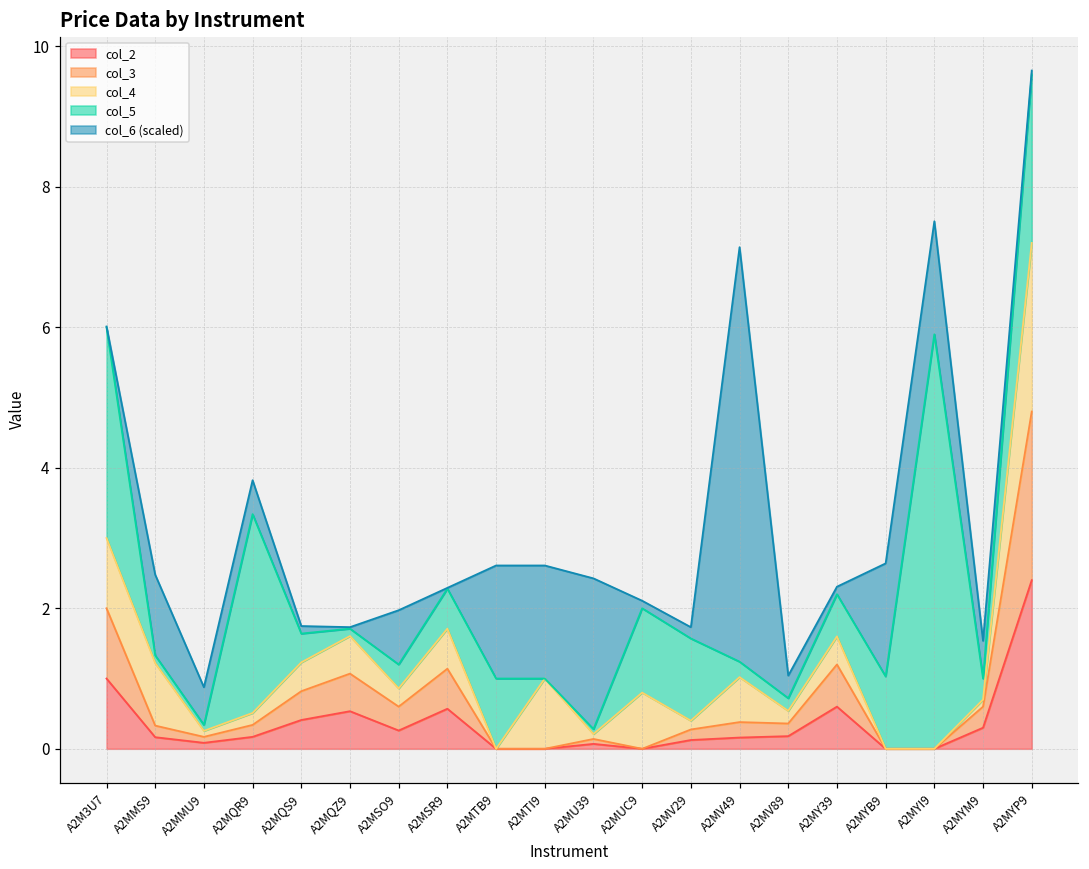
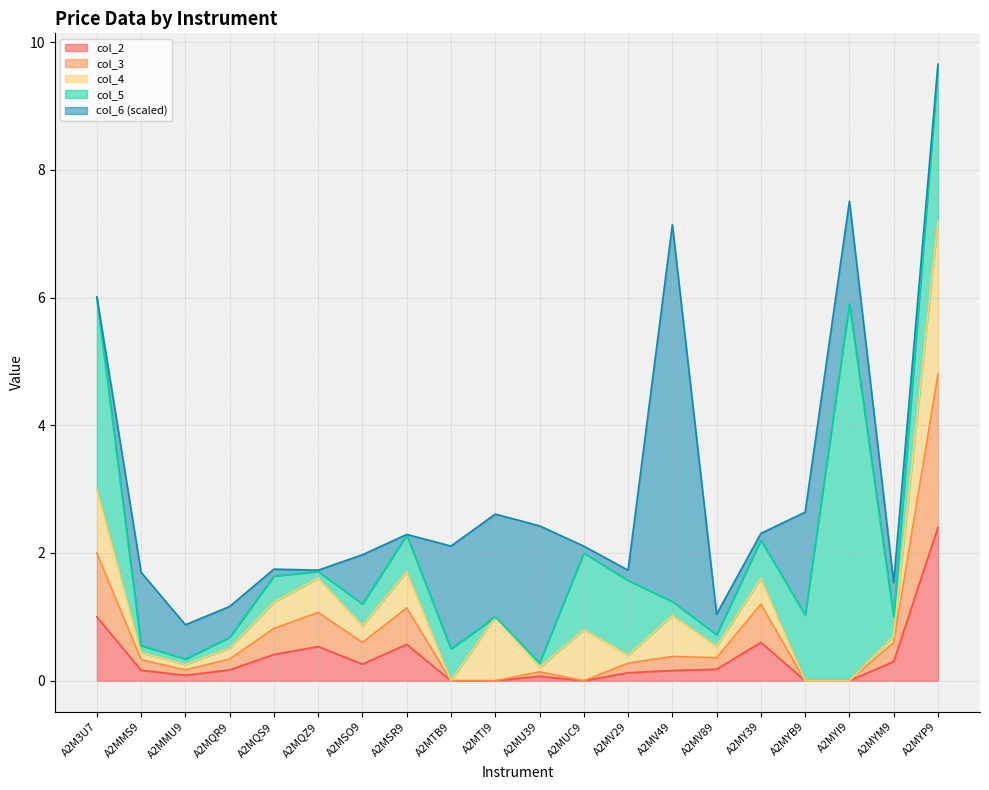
  {
    "col_4": {
      "A2M3U7": 1.0,
-     "A2MMS9": 0.9,
+     "A2MMS9": 0.1,
      "A2MMU9": 0.1,
      "A2MQR9": 0.2,
      "A2MQS9": 0.4,
      "A2MQZ9": 0.5,
      "A2MSO9": 0.3,
      "A2MSR9": 0.6,
      "A2MU39": 0.1,
      "A2MUC9": 0.8,
      "A2MV29": 0.1,
      "A2MV49": 0.6,
      "A2MV89": 0.2,
      "A2MY39": 0.4,
      "A2MYM9": 0.1,
      "A2MYP9": 2.4
    },
    "col_5": {
      "A2MMS9": 0.1,
      "A2MMU9": 0.1,
-     "A2MQR9": 2.8,
+     "A2MQR9": 0.2,
      "A2MQS9": 0.4,
      "A2MSO9": 0.3,
-     "A2MTB9": 1.0,
+     "A2MTB9": 0.5,
      "A2MU39": 0.1,
      "A2MUC9": 1.2,
      "A2MV29": 1.2,
      "A2MV49": 0.2,
      "A2MV89": 0.2,
      "A2MY39": 0.6,
      "A2MYB9": 1.0,
      "A2MYI9": 5.9,
      "A2MYM9": 0.3,
      "A2MYP9": 2.4
    },
    "col_6 (scaled)": {
      "A2MMS9": 1.1,
      "A2MMU9": 0.5,
      "A2MQR9": 0.5,
      "A2MQS9": 0.1,
      "A2MSO9": 0.8,
      "A2MTB9": 1.6,
      "A2MTI9": 1.6,
      "A2MU39": 2.1,
      "A2MUC9": 0.1,
      "A2MV29": 0.2,
      "A2MV49": 5.9,
      "A2MV89": 0.3,
      "A2MY39": 0.1,
      "A2MYB9": 1.6,
      "A2MYI9": 1.6,
      "A2MYM9": 0.5,
      "A2MYP9": 0.1
    }
  }
